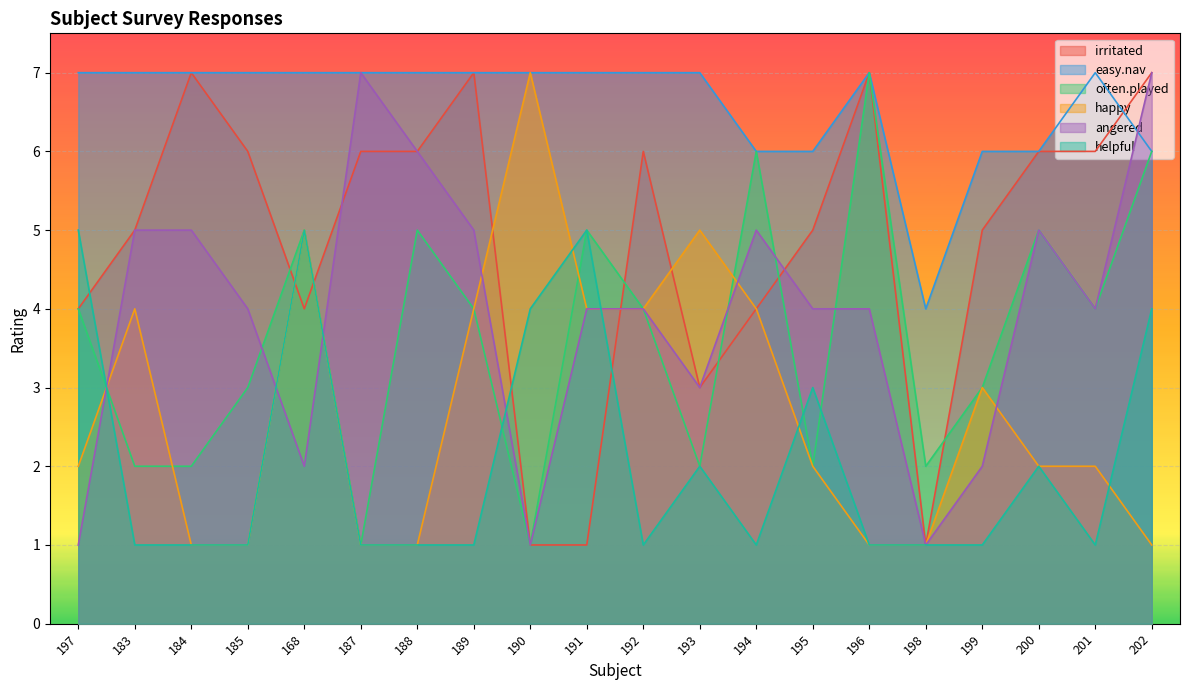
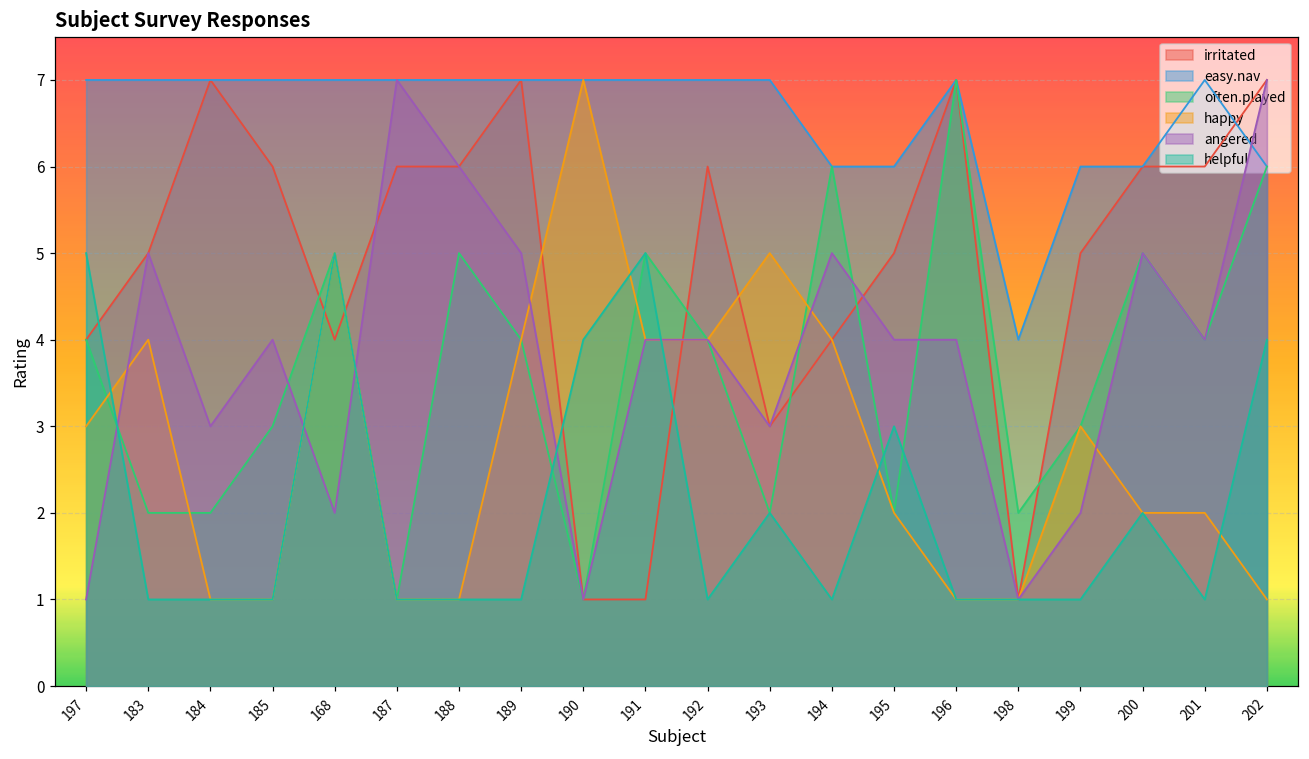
  {
    "irritated": {
      "185": 6,
      "168": 4,
      "187": 6,
      "191": 1,
      "192": 6,
      "195": 5,
      "199": 5
    },
    "happy": {
-     "197": 2,
+     "197": 3,
      "183": 4,
      "193": 5,
      "201": 2,
      "202": 1
    },
    "angered": {
      "197": 1,
-     "184": 5,
+     "184": 3,
      "185": 4,
      "168": 2,
      "189": 5,
      "194": 5,
      "195": 4,
      "196": 4,
      "199": 2
    }
  }
